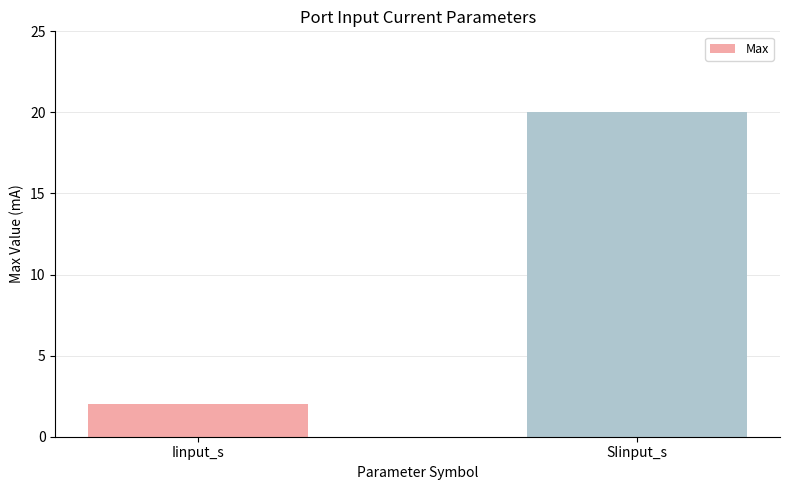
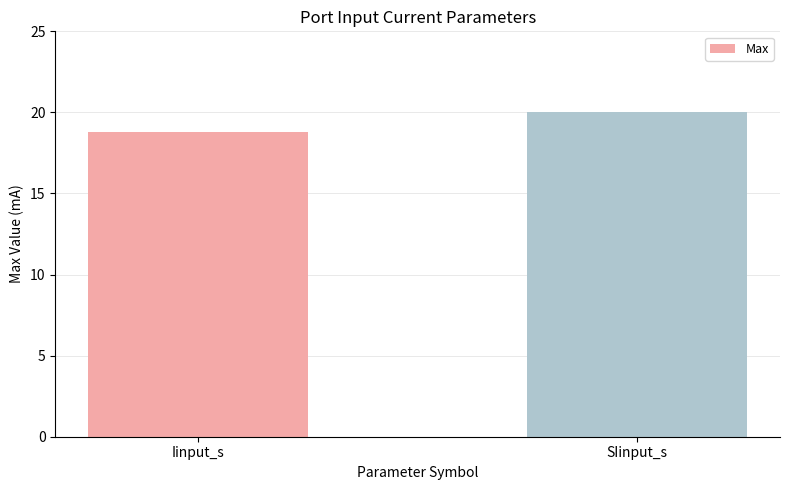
  {
-   "Iinput_s": 2.0,
+   "Iinput_s": 18.8,
    "SIinput_s": 20.0
  }
